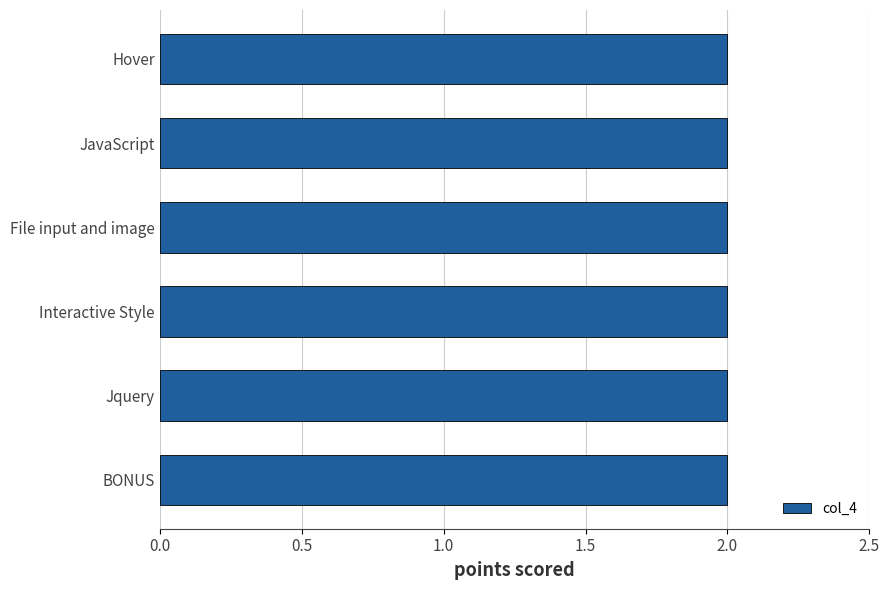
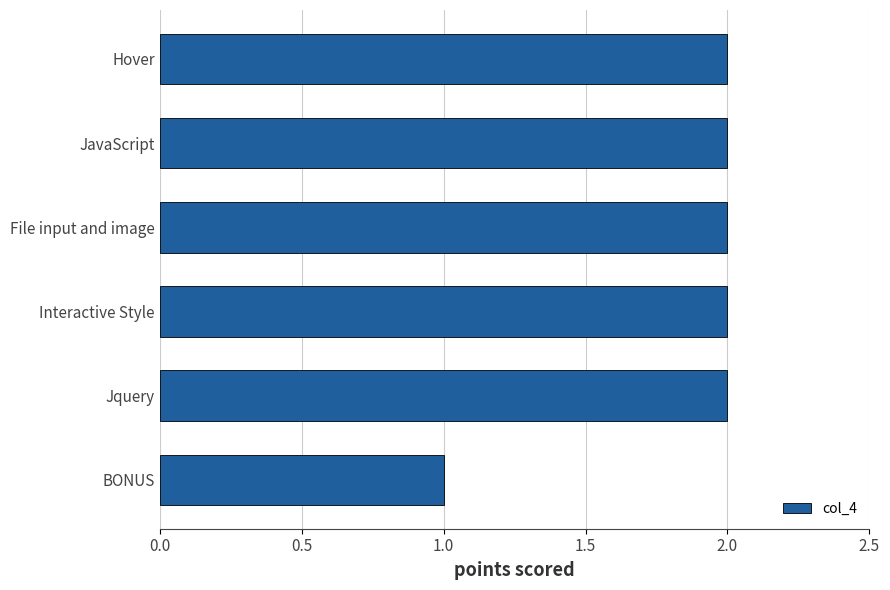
  {
    "Hover": 2,
    "JavaScript": 2,
    "File input and image": 2,
    "Interactive Style": 2,
    "Jquery": 2,
-   "BONUS": 2
+   "BONUS": 1
  }
